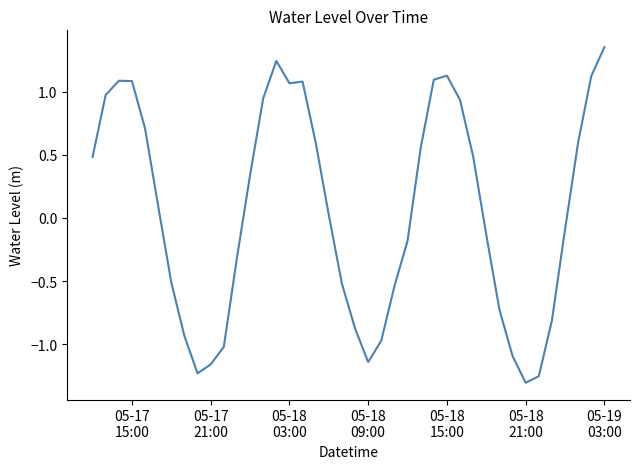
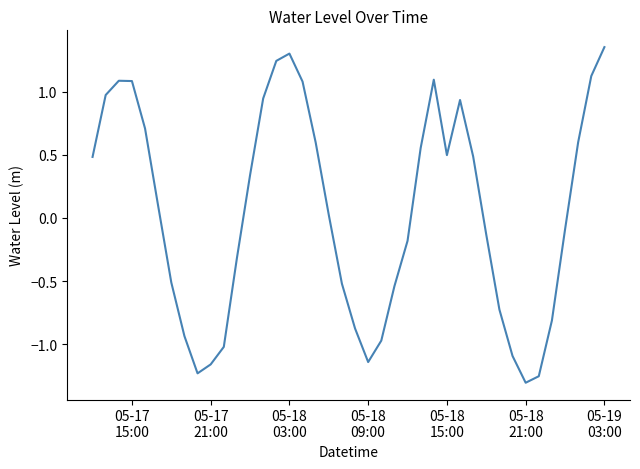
  {
    "05-17 15:00": 1.08,
    "05-17 21:00": -1.16,
-   "05-18 03:00": 1.07,
+   "05-18 03:00": 1.30,
    "05-18 09:00": -1.14,
-   "05-18 15:00": 1.13,
+   "05-18 15:00": 0.50,
    "05-18 21:00": -1.30,
    "05-19 03:00": 1.35
  }
